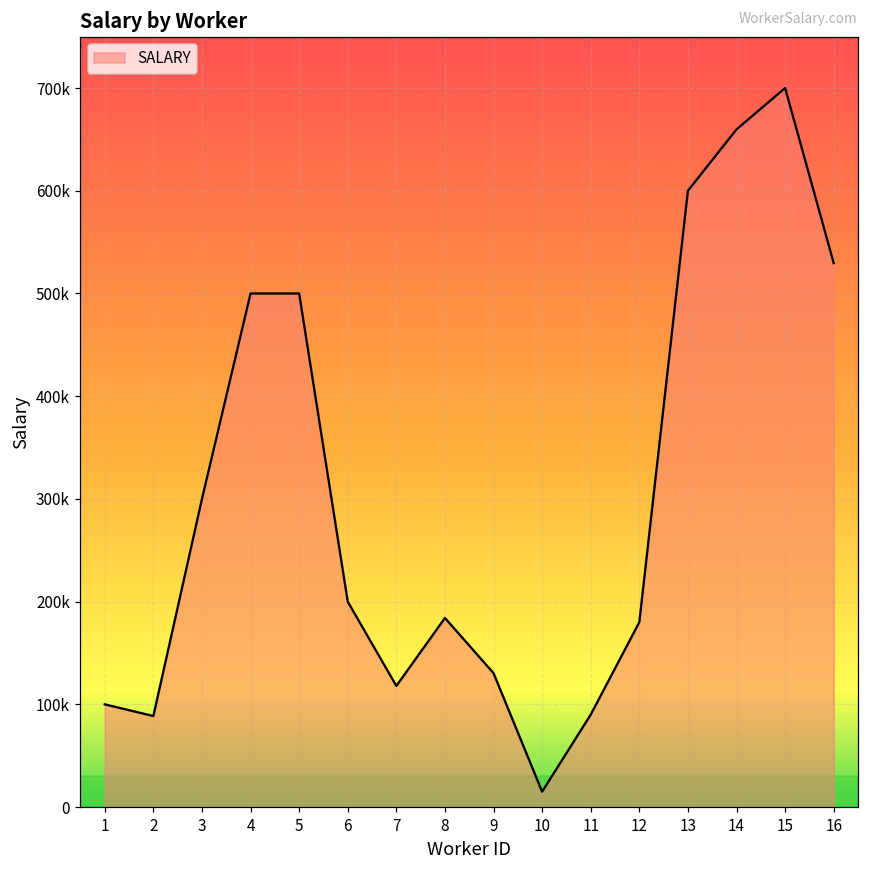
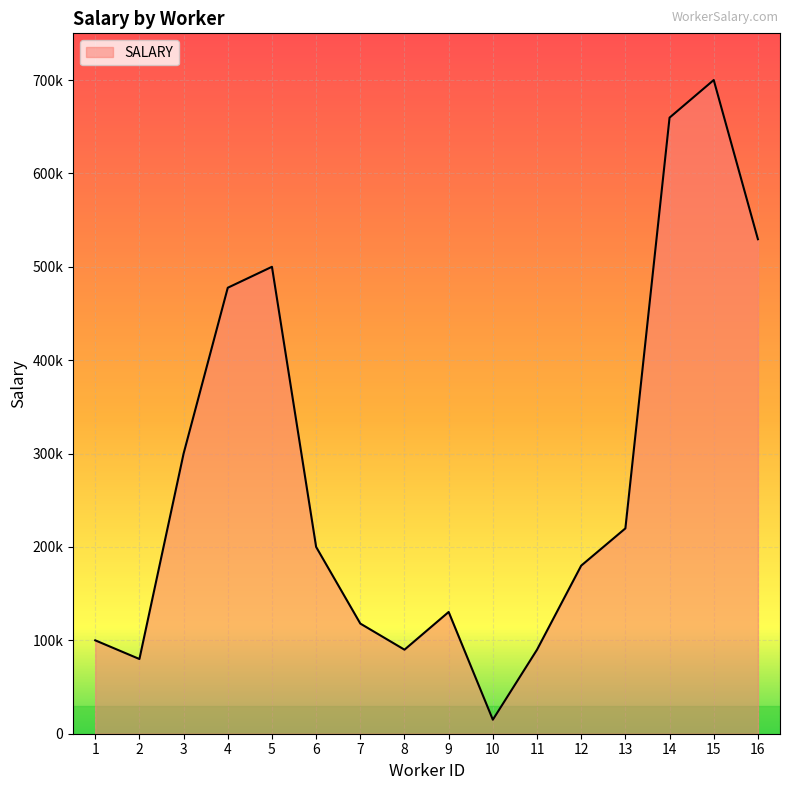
  {
    "1": 100000,
-   "2": 90000,
+   "2": 80000,
    "3": 300000,
-   "4": 500000,
+   "4": 480000,
    "5": 500000,
    "6": 200000,
    "7": 120000,
-   "8": 180000,
+   "8": 90000,
    "9": 130000,
    "10": 20000,
    "11": 90000,
    "12": 180000,
-   "13": 600000,
+   "13": 220000,
    "14": 660000,
    "15": 700000,
    "16": 530000
  }
